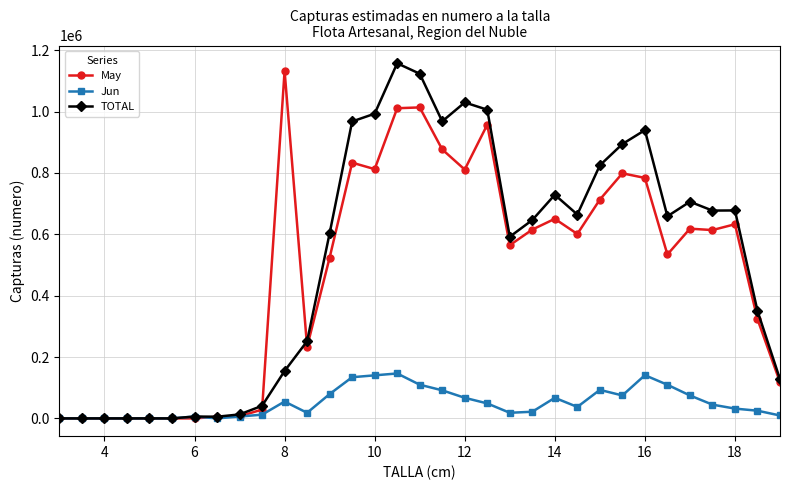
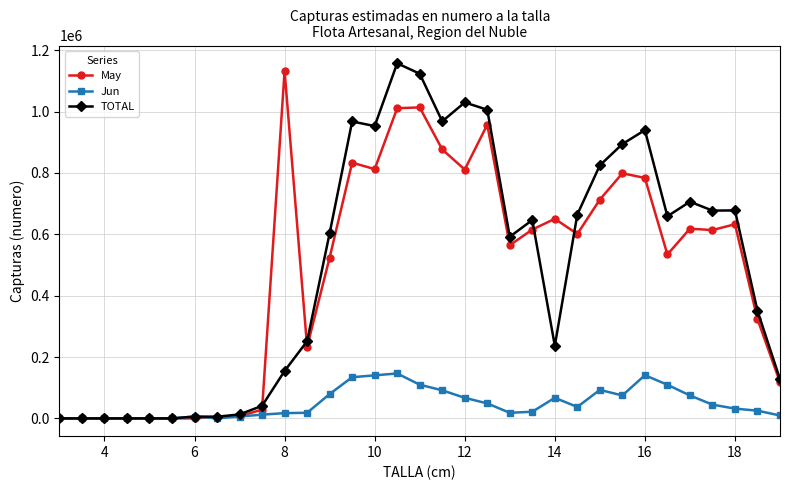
  {
    "May": {
      "8": 1130000,
      "10": 810000,
      "12": 810000,
      "14": 650000,
      "16": 780000,
      "18": 630000
    },
    "Jun": {
-     "8": 50000,
+     "8": 20000,
      "10": 140000,
      "12": 70000,
      "14": 70000,
      "16": 140000,
      "18": 30000
    },
    "TOTAL": {
      "8": 150000,
-     "10": 990000,
+     "10": 950000,
      "12": 1030000,
-     "14": 730000,
+     "14": 240000,
      "16": 940000,
      "18": 680000
    }
  }
